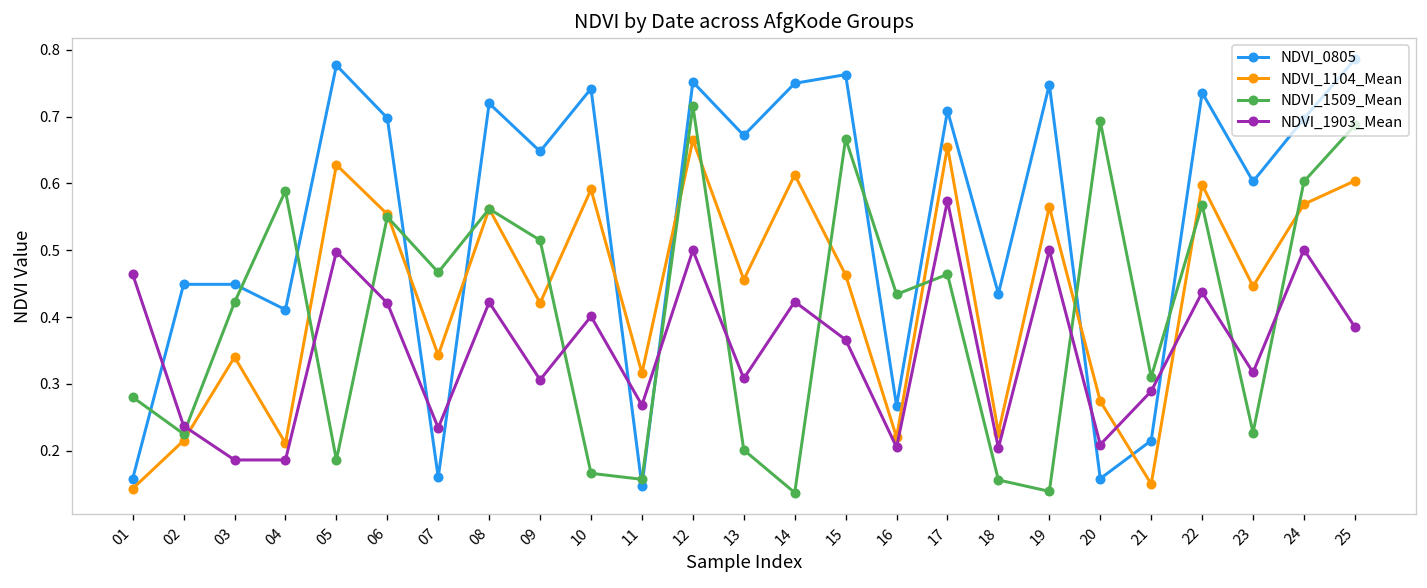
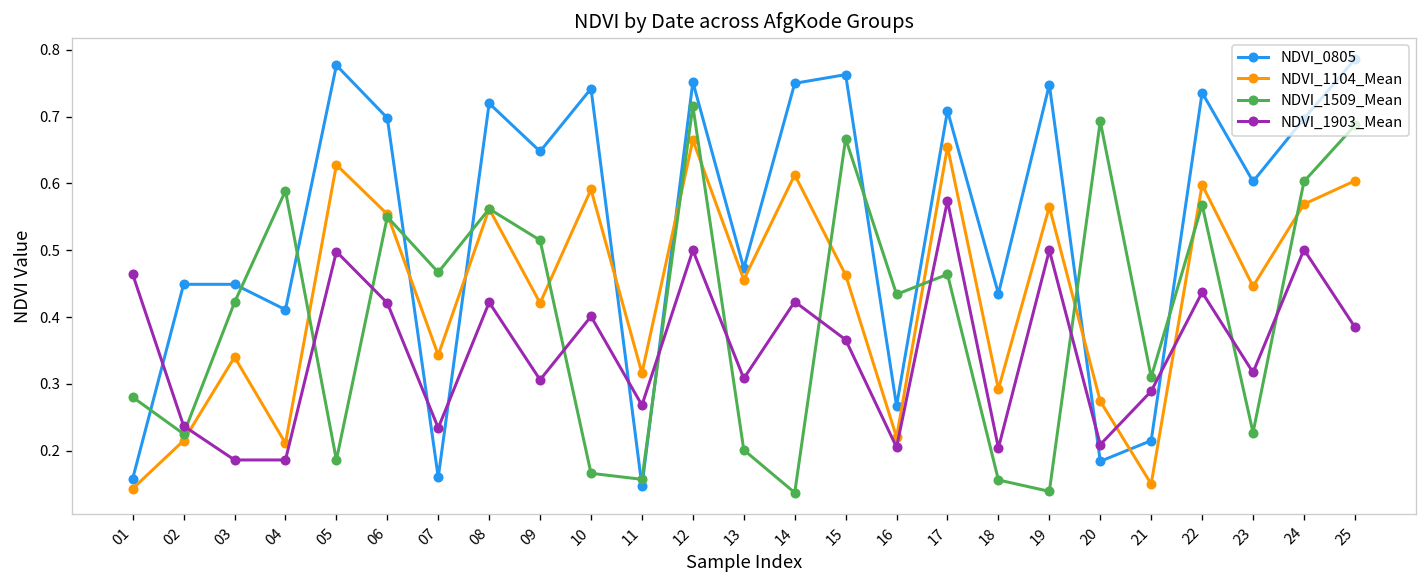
  {
    "NDVI_0805": {
      "01": 0.16,
      "02": 0.45,
      "03": 0.45,
      "04": 0.41,
      "05": 0.78,
      "06": 0.70,
      "07": 0.16,
      "08": 0.72,
      "09": 0.65,
      "10": 0.74,
      "11": 0.15,
      "12": 0.75,
-     "13": 0.67,
+     "13": 0.47,
      "14": 0.75,
      "15": 0.76,
      "16": 0.27,
      "17": 0.71,
      "18": 0.44,
      "19": 0.75,
-     "20": 0.16,
+     "20": 0.18,
      "21": 0.22,
      "22": 0.74,
      "23": 0.60
    },
    "NDVI_1104_Mean": {
      "01": 0.14,
      "02": 0.22,
      "03": 0.34,
      "04": 0.21,
      "05": 0.63,
      "07": 0.34,
      "09": 0.42,
      "10": 0.59,
      "11": 0.32,
      "12": 0.67,
      "13": 0.46,
      "14": 0.61,
      "15": 0.46,
      "16": 0.22,
      "17": 0.66,
-     "18": 0.23,
+     "18": 0.29,
      "19": 0.57,
      "20": 0.27,
      "21": 0.15,
      "22": 0.60,
      "23": 0.45,
      "24": 0.57,
      "25": 0.60
    },
    "NDVI_1509_Mean": {
      "01": 0.28,
      "02": 0.23,
      "03": 0.42,
      "04": 0.59,
      "05": 0.19,
      "07": 0.47,
      "09": 0.52,
      "10": 0.17,
      "11": 0.16,
      "12": 0.72,
      "13": 0.20,
      "14": 0.14,
      "15": 0.67,
      "16": 0.43,
      "17": 0.46,
      "18": 0.16,
      "19": 0.14,
      "20": 0.69,
      "21": 0.31,
      "22": 0.57,
      "23": 0.23,
      "24": 0.60
    },
    "NDVI_1903_Mean": {
      "01": 0.46,
      "02": 0.24,
      "03": 0.19,
      "04": 0.19,
      "05": 0.50,
      "06": 0.42,
      "07": 0.23,
      "08": 0.42,
      "09": 0.31,
      "10": 0.40,
      "11": 0.27,
      "12": 0.50,
      "13": 0.31,
      "14": 0.42,
      "15": 0.37,
      "16": 0.21,
      "17": 0.57,
      "18": 0.20,
      "19": 0.50,
      "20": 0.21,
      "21": 0.29,
      "22": 0.44,
      "23": 0.32,
      "24": 0.50,
      "25": 0.39
    }
  }
